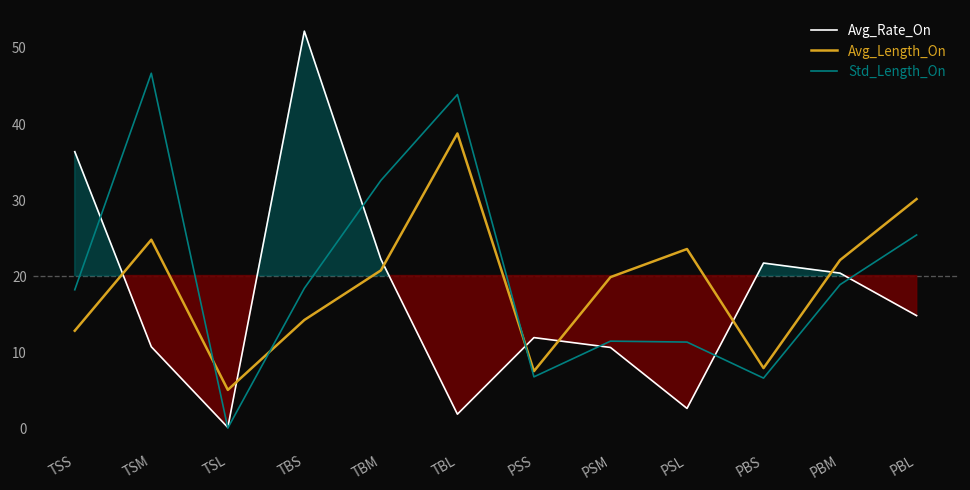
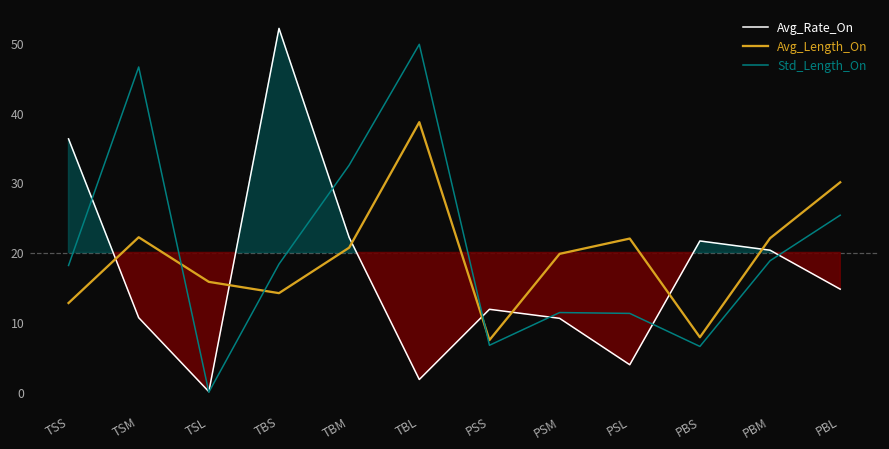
  {
    "Avg_Rate_On": {
      "TSS": 36,
      "TSM": 11,
      "TBS": 52,
      "TBM": 22,
      "TBL": 2,
      "PSS": 12,
      "PSM": 11,
-     "PSL": 3,
+     "PSL": 4,
      "PBS": 22,
      "PBM": 20,
      "PBL": 15
    },
    "Avg_Length_On": {
      "TSS": 13,
-     "TSM": 25,
-     "TSL": 5,
+     "TSM": 22,
+     "TSL": 16,
      "TBS": 14,
      "TBM": 21,
      "TBL": 39,
      "PSS": 7,
      "PSM": 20,
-     "PSL": 24,
+     "PSL": 22,
      "PBS": 8,
      "PBM": 22,
      "PBL": 30
    },
    "Std_Length_On": {
      "TSS": 18,
      "TSM": 47,
      "TBS": 18,
      "TBM": 33,
-     "TBL": 44,
+     "TBL": 50,
      "PSS": 7,
      "PSM": 11,
      "PSL": 11,
      "PBS": 7,
      "PBM": 19,
      "PBL": 25
    }
  }
